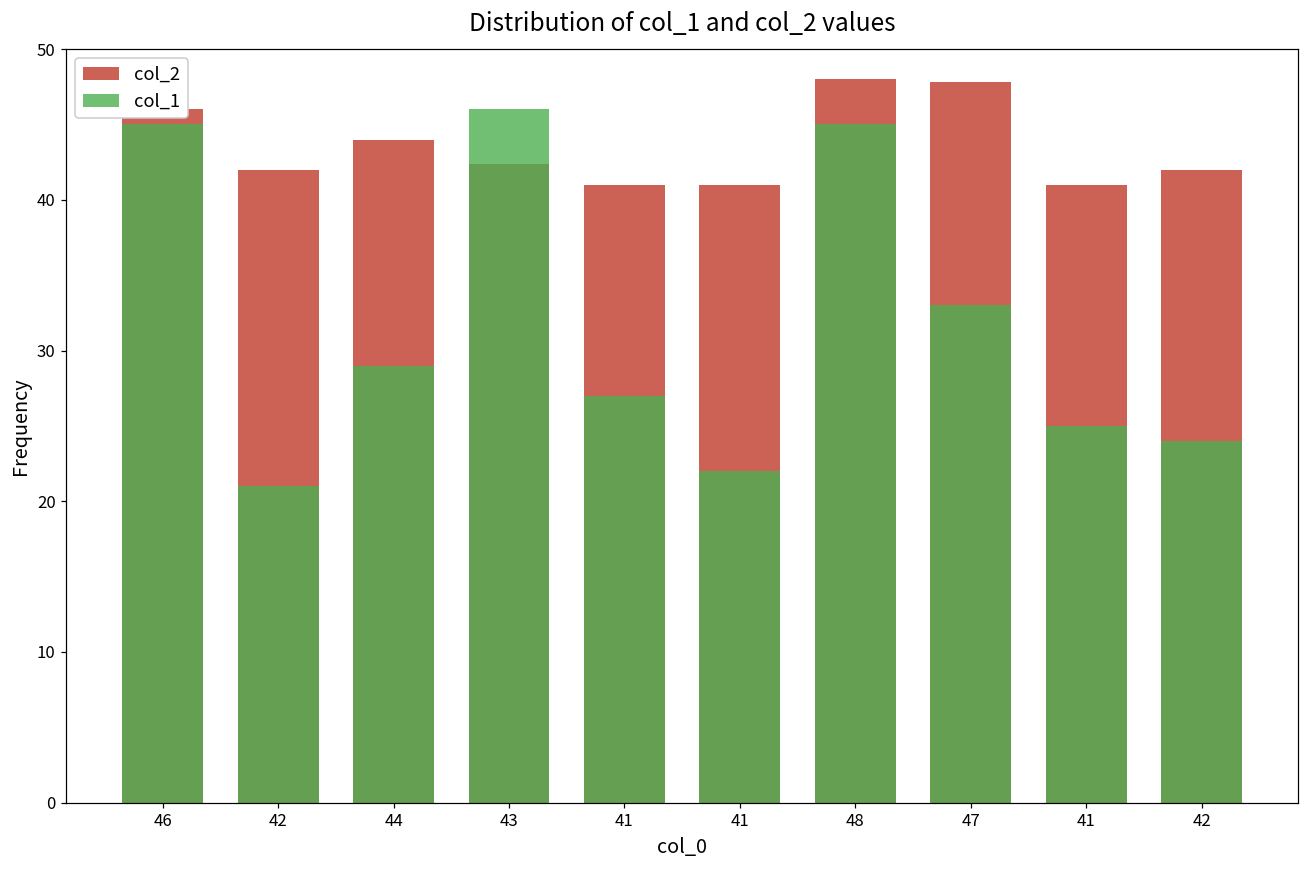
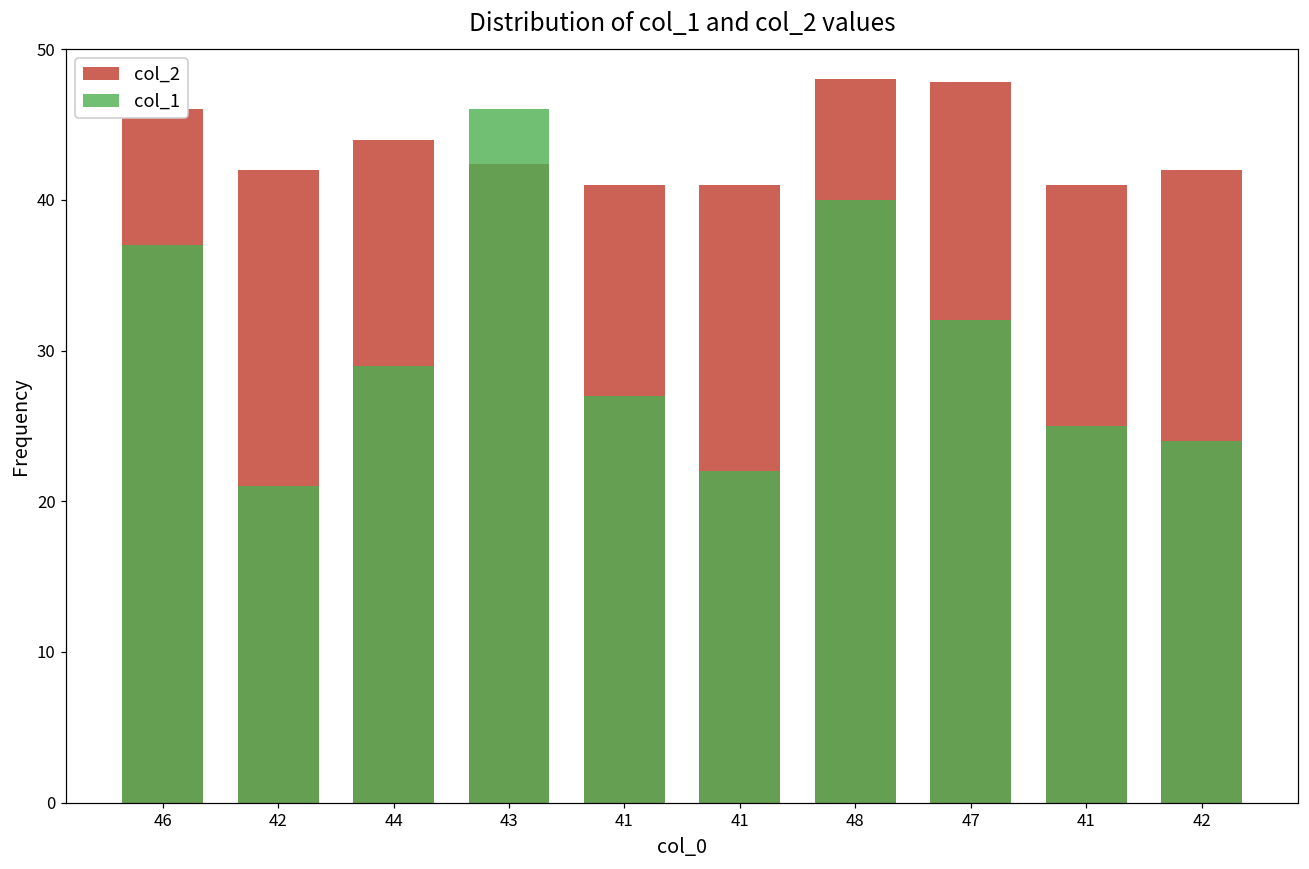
  {
    "col_2": {
      "44": 44,
      "48": 48,
      "47": 47.8
    },
    "col_1": {
-     "46": 45,
+     "46": 37,
      "43": 46,
-     "48": 45,
-     "47": 33
+     "48": 40,
+     "47": 32
    }
  }
